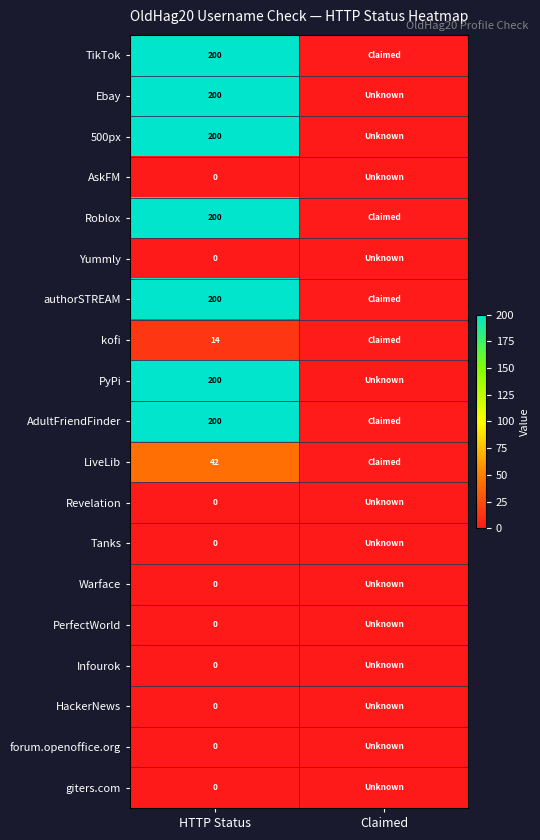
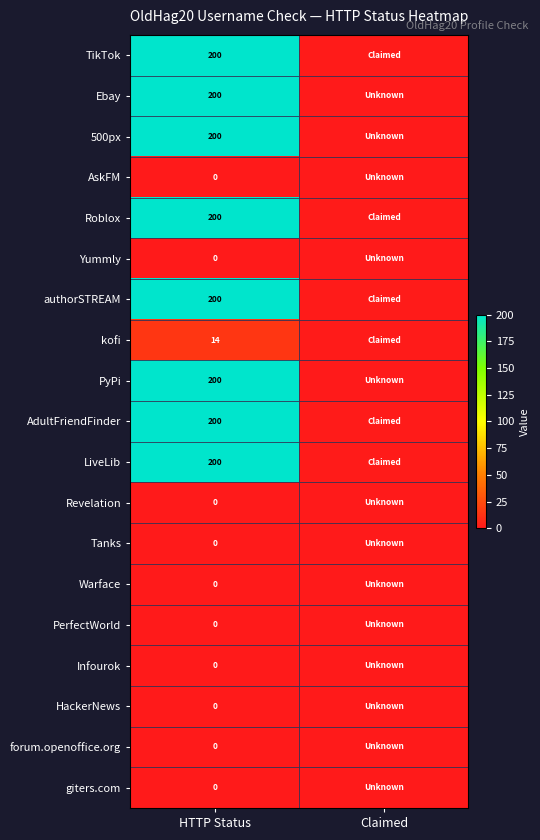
  {
    "TikTok": {
      "HTTP Status": 200
    },
    "Ebay": {
      "HTTP Status": 200
    },
    "500px": {
      "HTTP Status": 200
    },
    "AskFM": {
      "HTTP Status": 0
    },
    "Roblox": {
      "HTTP Status": 200
    },
    "Yummly": {
      "HTTP Status": 0
    },
    "authorSTREAM": {
      "HTTP Status": 200
    },
    "kofi": {
      "HTTP Status": 14
    },
    "PyPi": {
      "HTTP Status": 200
    },
    "AdultFriendFinder": {
      "HTTP Status": 200
    },
    "LiveLib": {
-     "HTTP Status": 42
+     "HTTP Status": 200
    },
    "Revelation": {
      "HTTP Status": 0
    },
    "Tanks": {
      "HTTP Status": 0
    },
    "Warface": {
      "HTTP Status": 0
    },
    "PerfectWorld": {
      "HTTP Status": 0
    },
    "Infourok": {
      "HTTP Status": 0
    },
    "HackerNews": {
      "HTTP Status": 0
    },
    "forum.openoffice.org": {
      "HTTP Status": 0
    },
    "giters.com": {
      "HTTP Status": 0
    }
  }
